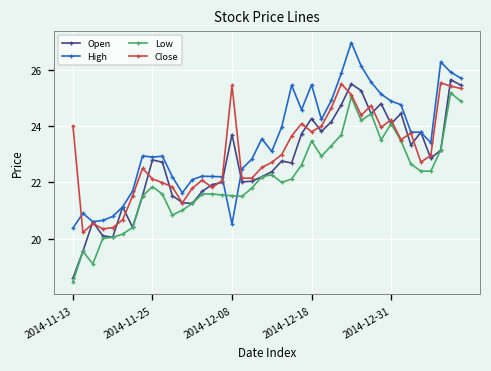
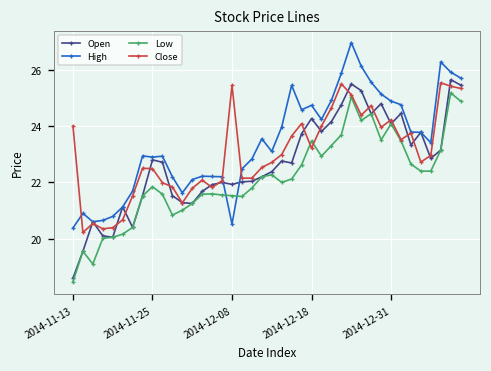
  {
    "Open": {
      "2014-11-13": 18.6,
-     "2014-12-08": 23.7,
+     "2014-12-08": 21.9,
      "2014-12-18": 24.3
    },
    "High": {
      "2014-11-13": 20.4,
      "2014-12-08": 20.5,
-     "2014-12-18": 25.5,
+     "2014-12-18": 24.7,
      "2014-12-31": 24.9
    },
    "Low": {
      "2014-11-13": 18.5,
      "2014-11-25": 21.8,
      "2014-12-08": 21.5,
      "2014-12-18": 23.5
    },
    "Close": {
      "2014-11-13": 24.0,
-     "2014-11-25": 22.1,
+     "2014-11-25": 22.5,
      "2014-12-08": 25.5,
-     "2014-12-18": 23.8,
+     "2014-12-18": 23.2,
      "2014-12-31": 24.2
    }
  }
